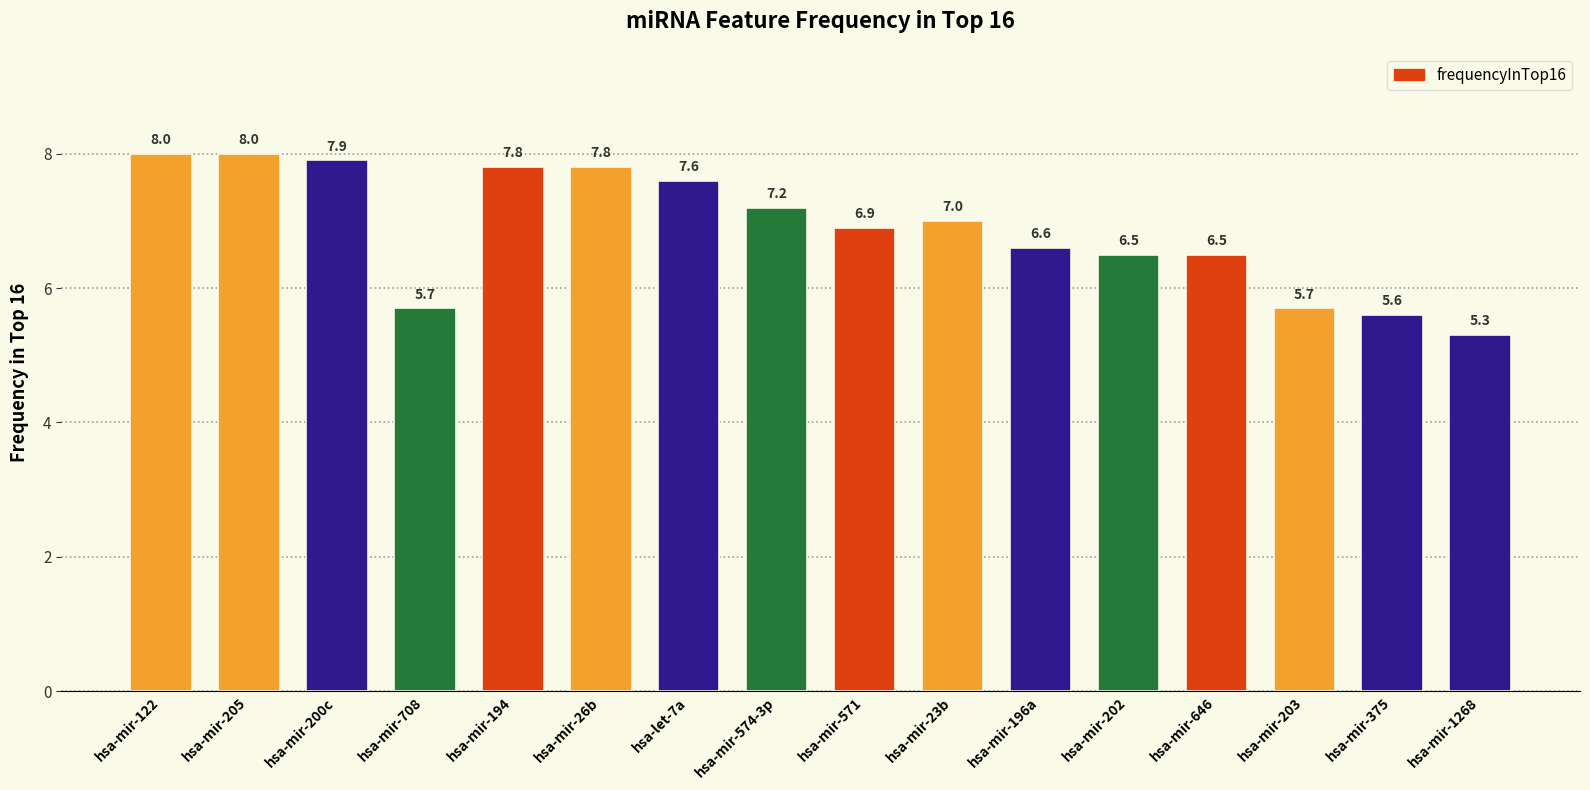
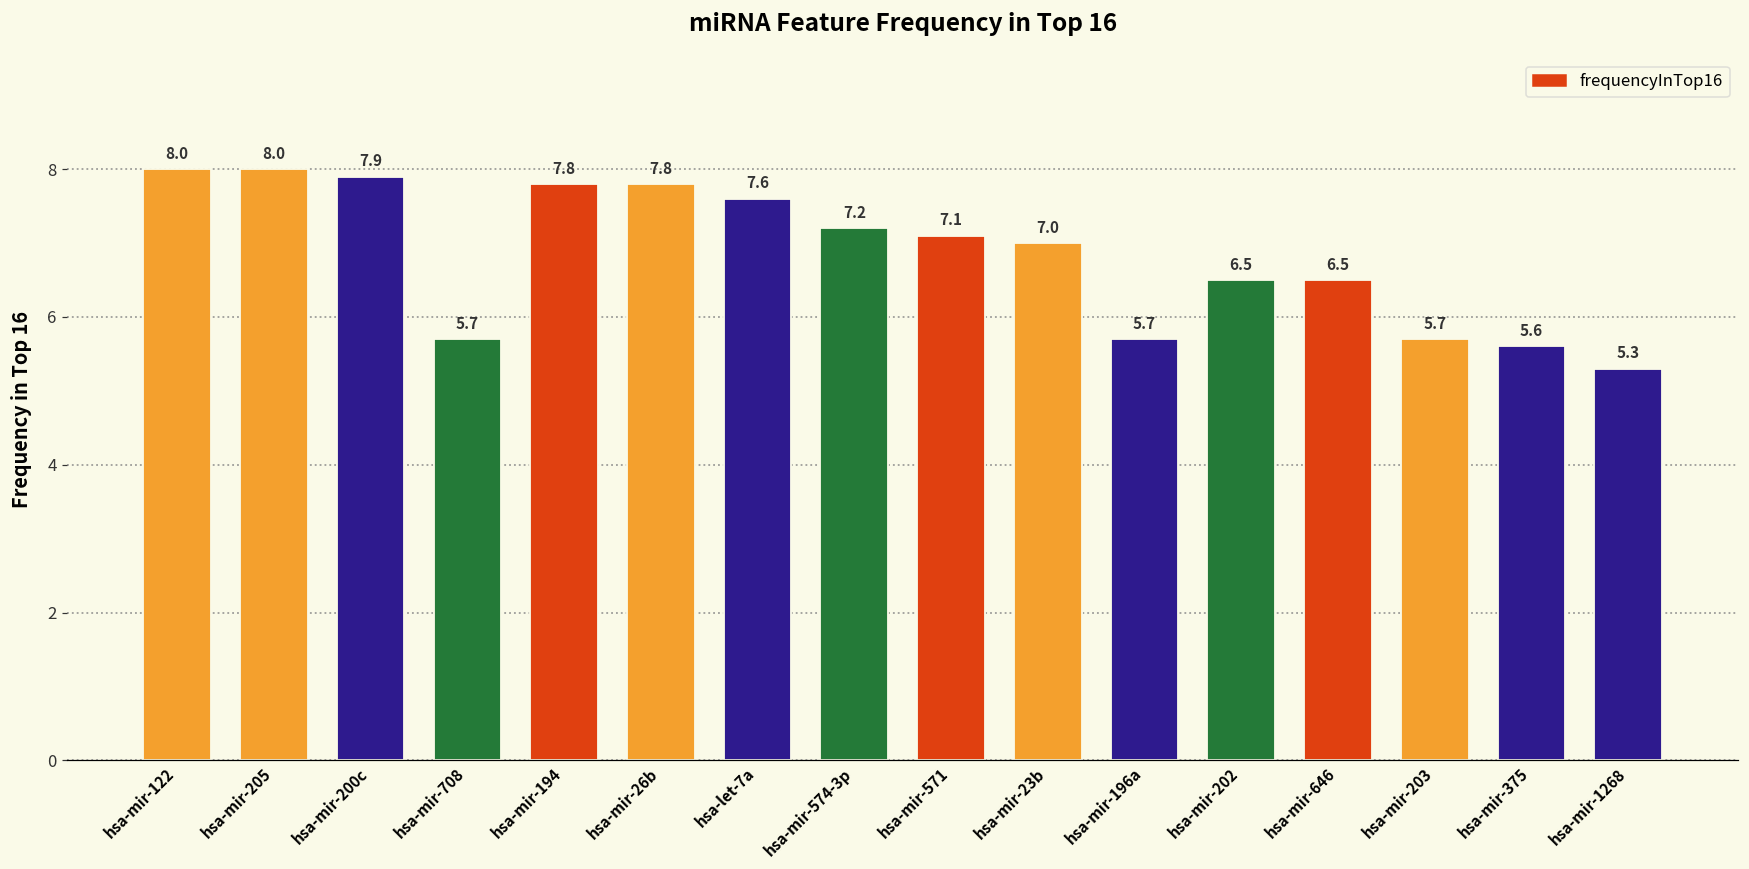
  {
    "hsa-mir-122": 8.0,
    "hsa-mir-205": 8.0,
    "hsa-mir-200c": 7.9,
    "hsa-mir-708": 5.7,
    "hsa-mir-194": 7.8,
    "hsa-mir-26b": 7.8,
    "hsa-let-7a": 7.6,
    "hsa-mir-574-3p": 7.2,
-   "hsa-mir-571": 6.9,
+   "hsa-mir-571": 7.1,
    "hsa-mir-23b": 7.0,
-   "hsa-mir-196a": 6.6,
+   "hsa-mir-196a": 5.7,
    "hsa-mir-202": 6.5,
    "hsa-mir-646": 6.5,
    "hsa-mir-203": 5.7,
    "hsa-mir-375": 5.6,
    "hsa-mir-1268": 5.3
  }
